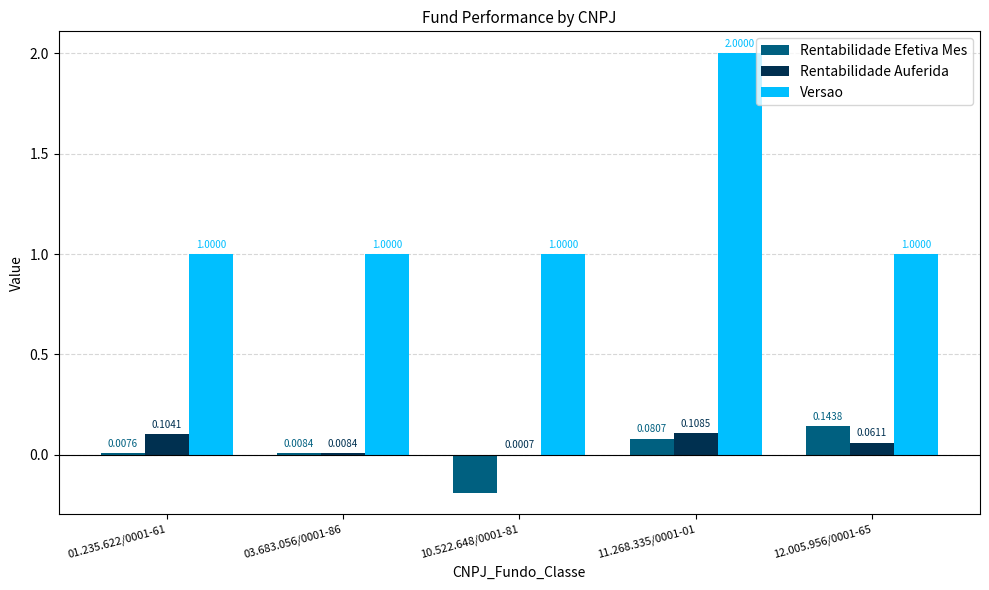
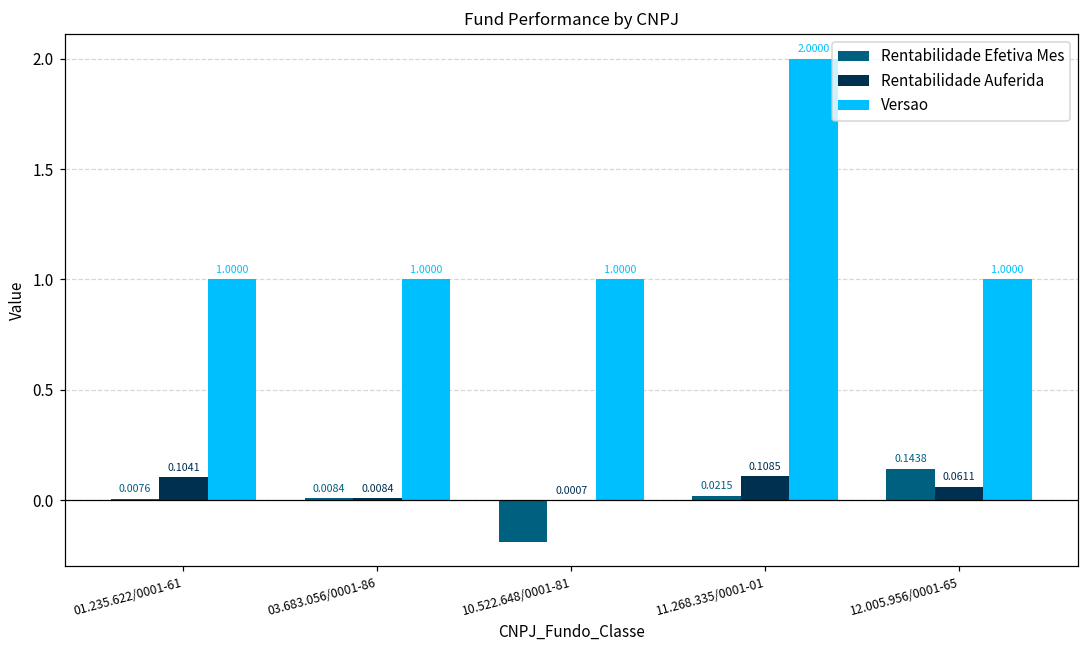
  {
    "Rentabilidade Efetiva Mes": {
      "01.235.622/0001-61": 0.0076,
      "03.683.056/0001-86": 0.0084,
-     "11.268.335/0001-01": 0.0807,
+     "11.268.335/0001-01": 0.0215,
      "12.005.956/0001-65": 0.1438
    },
    "Rentabilidade Auferida": {
      "01.235.622/0001-61": 0.1041,
      "03.683.056/0001-86": 0.0084,
      "10.522.648/0001-81": 0.0007,
      "11.268.335/0001-01": 0.1085,
      "12.005.956/0001-65": 0.0611
    },
    "Versao": {
      "01.235.622/0001-61": 1.0000,
      "03.683.056/0001-86": 1.0000,
      "10.522.648/0001-81": 1.0000,
      "11.268.335/0001-01": 2.0000,
      "12.005.956/0001-65": 1.0000
    }
  }
